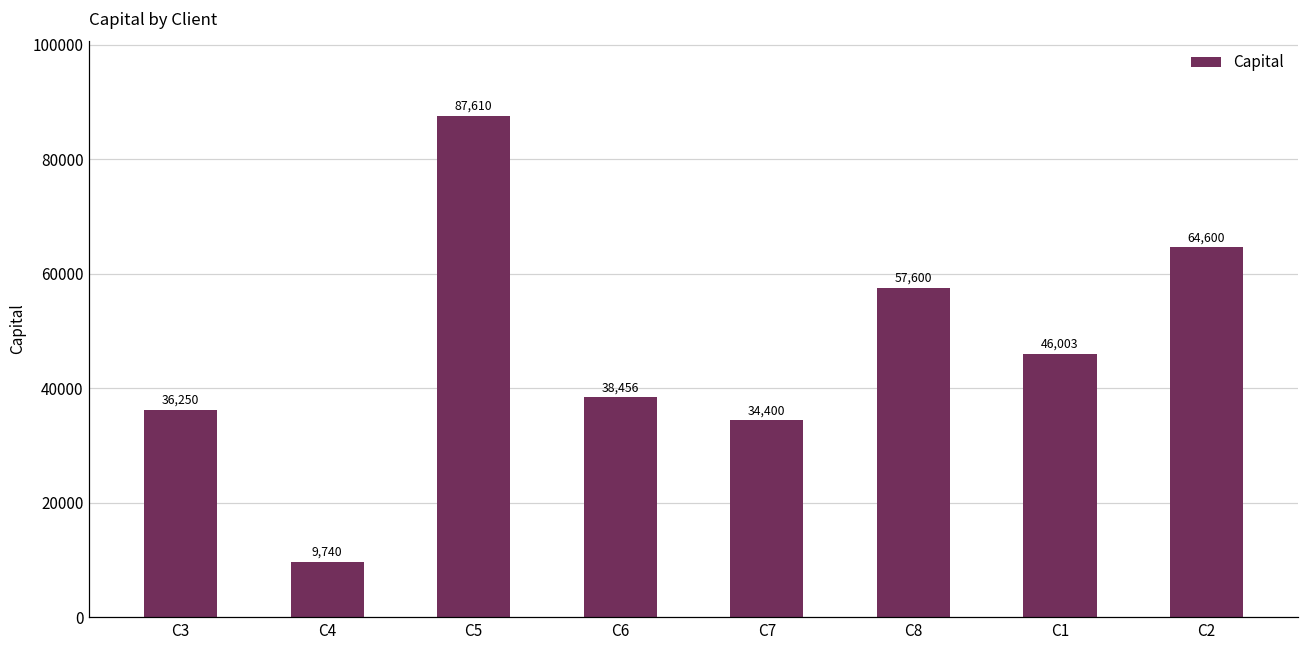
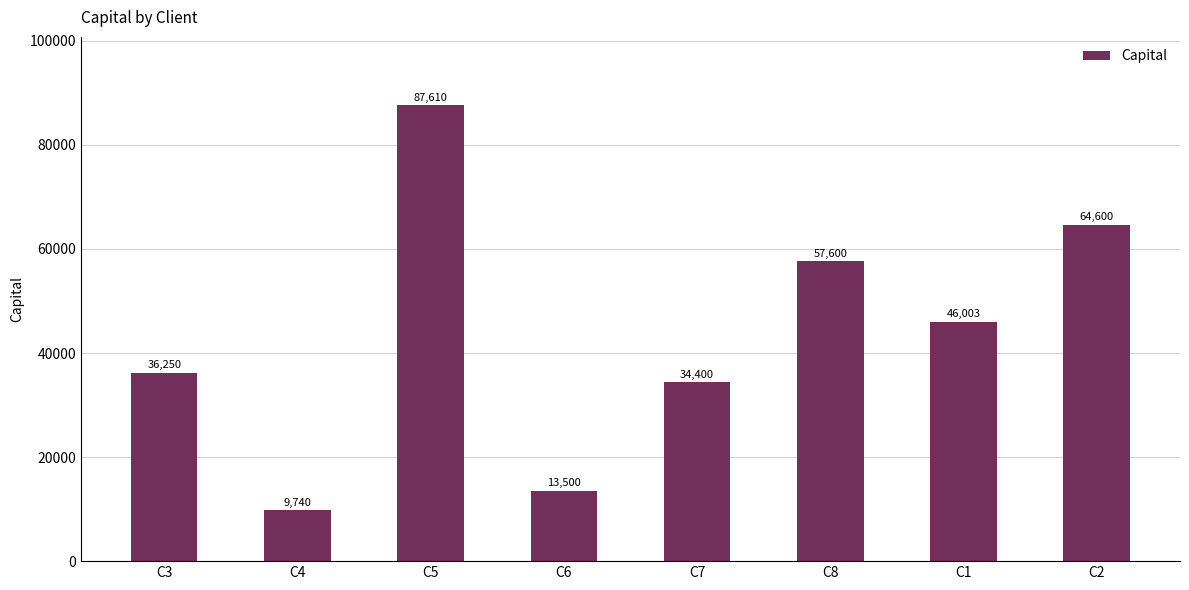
  {
    "C3": "36,250",
    "C4": "9,740",
    "C5": "87,610",
-   "C6": "38,456",
+   "C6": "13,500",
    "C7": "34,400",
    "C8": "57,600",
    "C1": "46,003",
    "C2": "64,600"
  }
